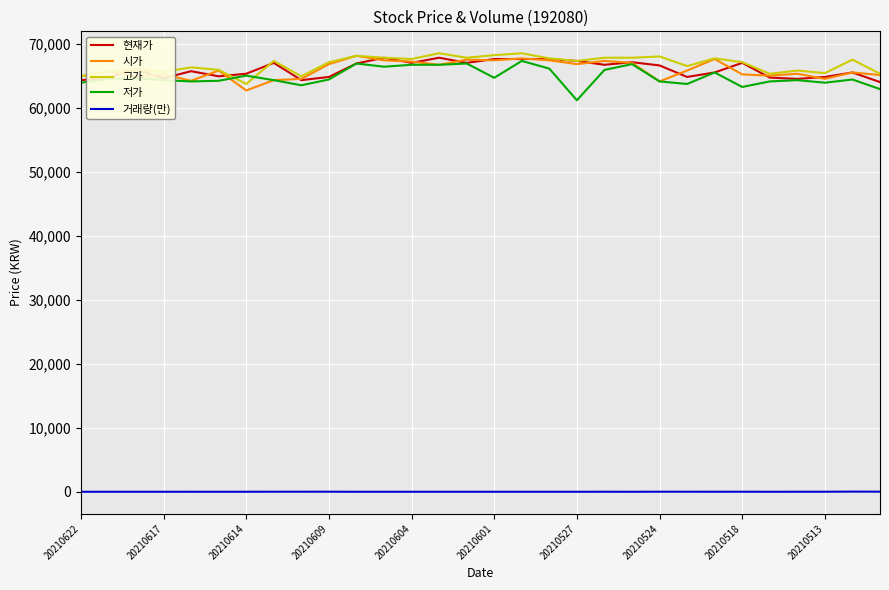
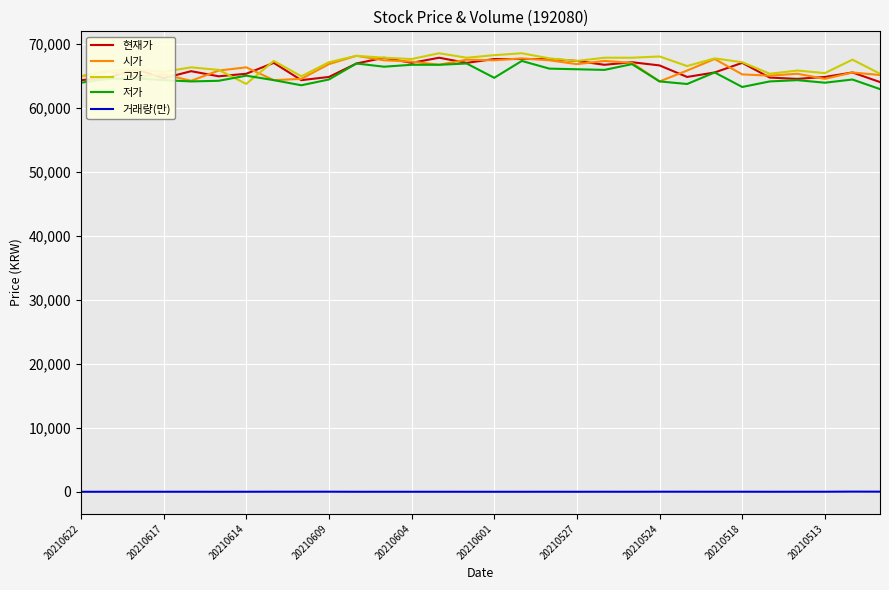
  {
    "현재가": {
      "20210622": "64,000",
      "20210609": "65,000",
      "20210524": "67,000"
    },
    "시가": {
-     "20210614": "63,000",
+     "20210614": "66,000",
      "20210527": "67,000",
      "20210518": "65,000"
    },
    "고가": {
      "20210614": "64,000",
      "20210604": "68,000",
      "20210601": "68,000",
      "20210524": "68,000",
      "20210513": "65,000"
    },
    "저가": {
      "20210622": "64,000",
      "20210609": "64,000",
      "20210601": "65,000",
-     "20210527": "61,000",
+     "20210527": "66,000",
      "20210518": "63,000",
      "20210513": "64,000"
    },
    "거래량(만)": {
      "20210622": "0",
      "20210617": "0",
      "20210614": "0",
      "20210609": "0",
      "20210604": "0",
      "20210601": "0",
      "20210527": "0",
      "20210524": "0",
      "20210518": "0",
      "20210513": "0"
    }
  }
